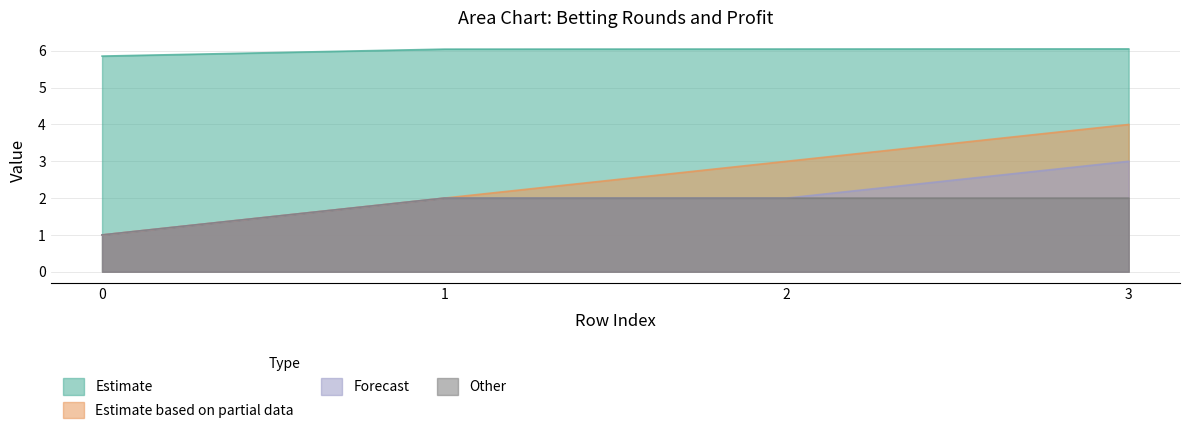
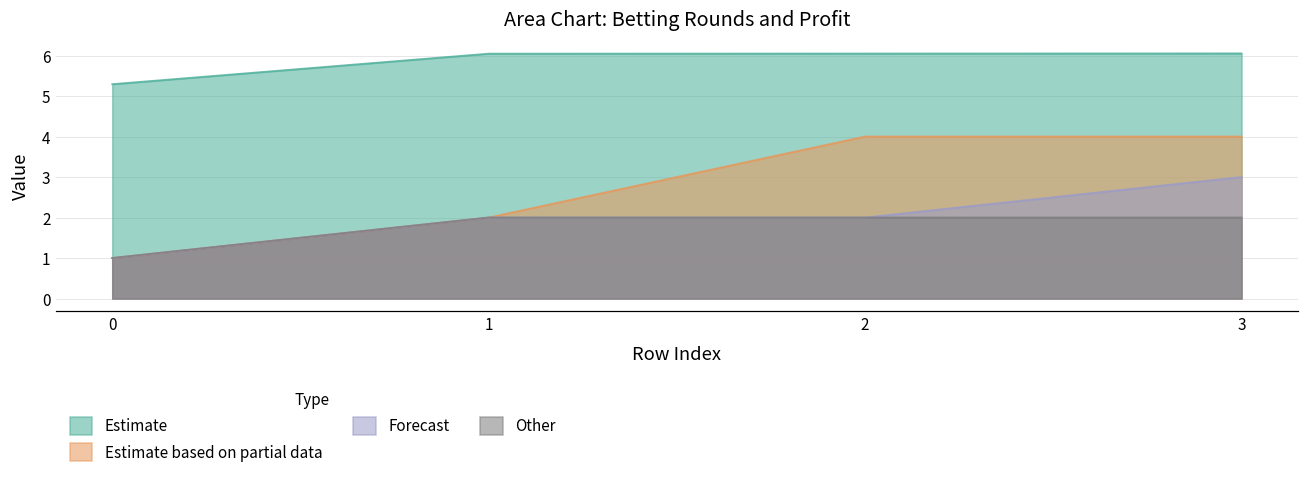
  {
    "Estimate": {
-     "0": 5.9,
+     "0": 5.3,
      "1": 6.0,
      "2": 6.0,
      "3": 6.1
    },
    "Estimate based on partial data": {
-     "2": 3,
+     "2": 4,
      "3": 4
    },
    "Forecast": {
      "3": 3.0
    },
    "Other": {
      "3": 2.0
    }
  }
